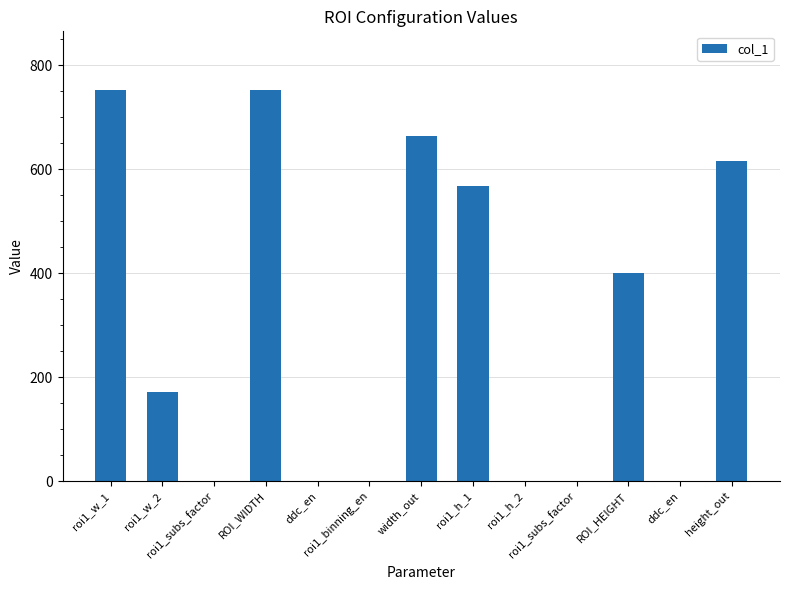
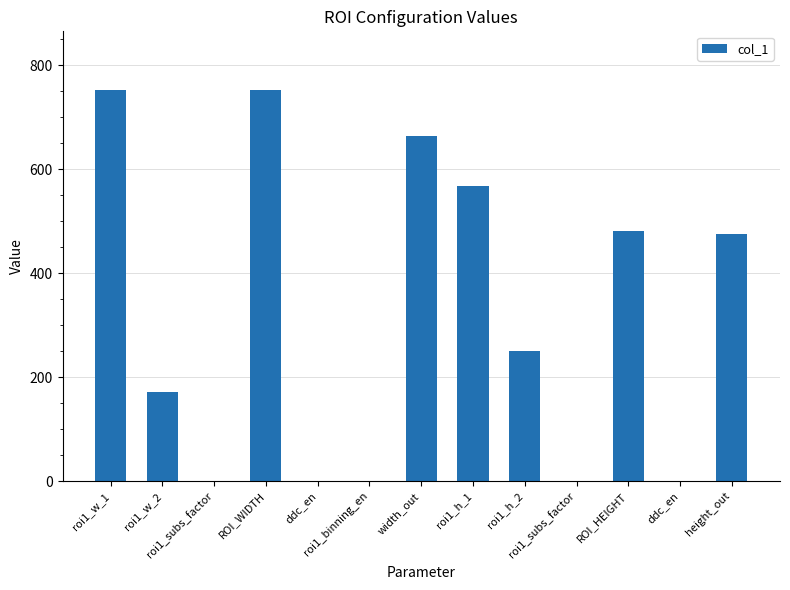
  {
    "roi1_w_1": 750,
    "roi1_w_2": 170,
    "ROI_WIDTH": 750,
    "roi1_binning_en": 0,
    "width_out": 660,
    "roi1_h_1": 570,
-   "roi1_h_2": 0,
-   "ROI_HEIGHT": 400,
-   "height_out": 620
+   "roi1_h_2": 250,
+   "ROI_HEIGHT": 480,
+   "height_out": 480
  }
